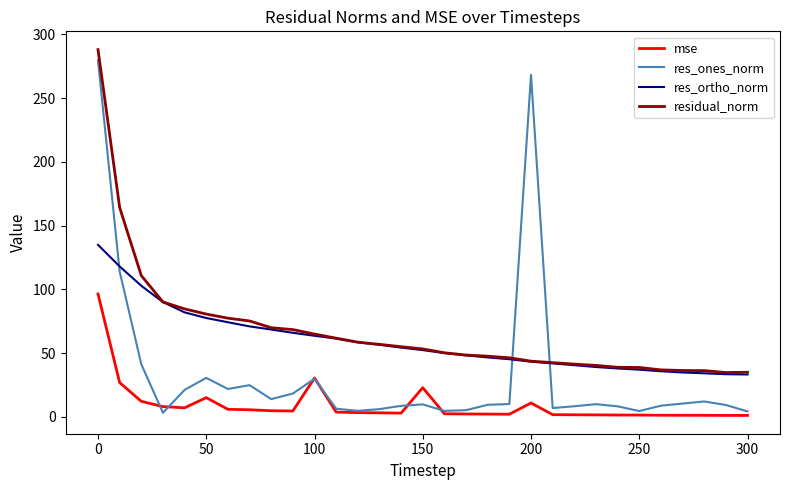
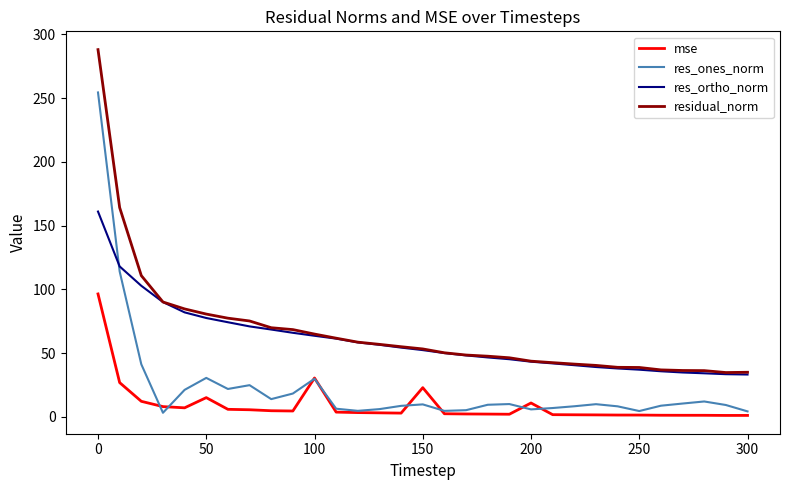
  {
    "mse": {
      "0": 96,
      "50": 15,
      "150": 23,
      "200": 11,
      "250": 2,
      "300": 1
    },
    "res_ones_norm": {
-     "0": 280,
+     "0": 254,
      "50": 31,
      "150": 10,
-     "200": 268,
+     "200": 6,
      "250": 5,
      "300": 4
    },
    "res_ortho_norm": {
-     "0": 135,
+     "0": 161,
      "50": 78
    },
    "residual_norm": {
      "0": 288,
      "50": 81
    }
  }
